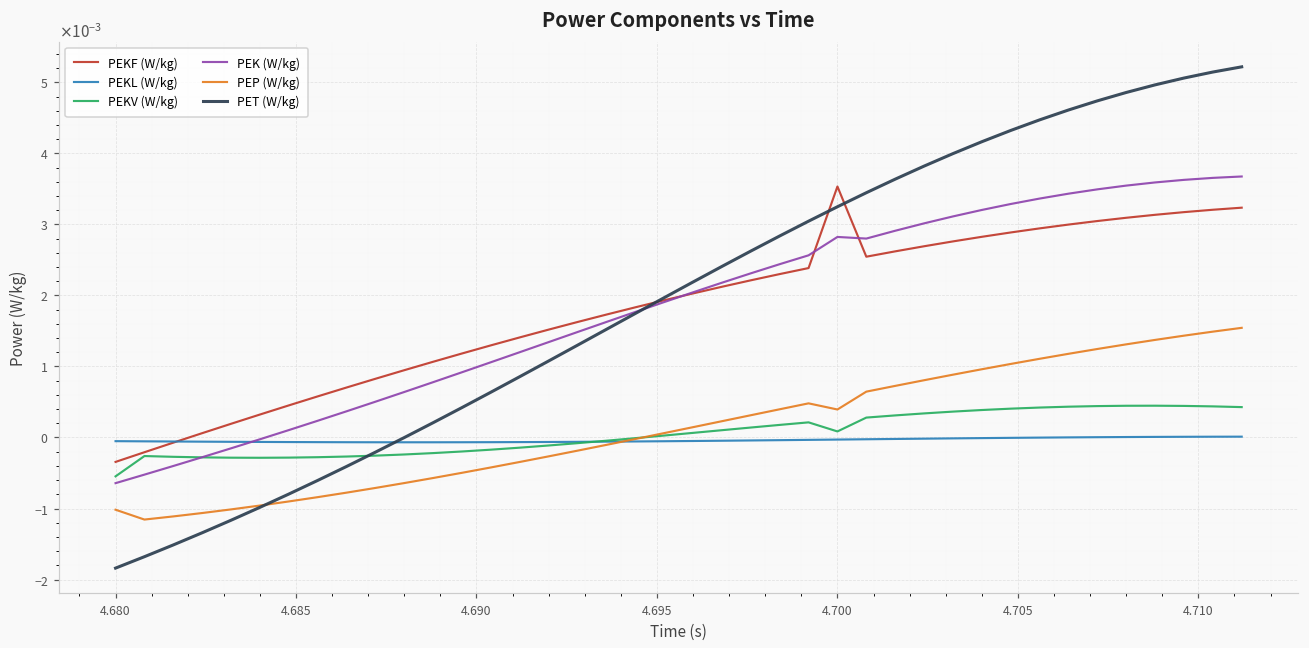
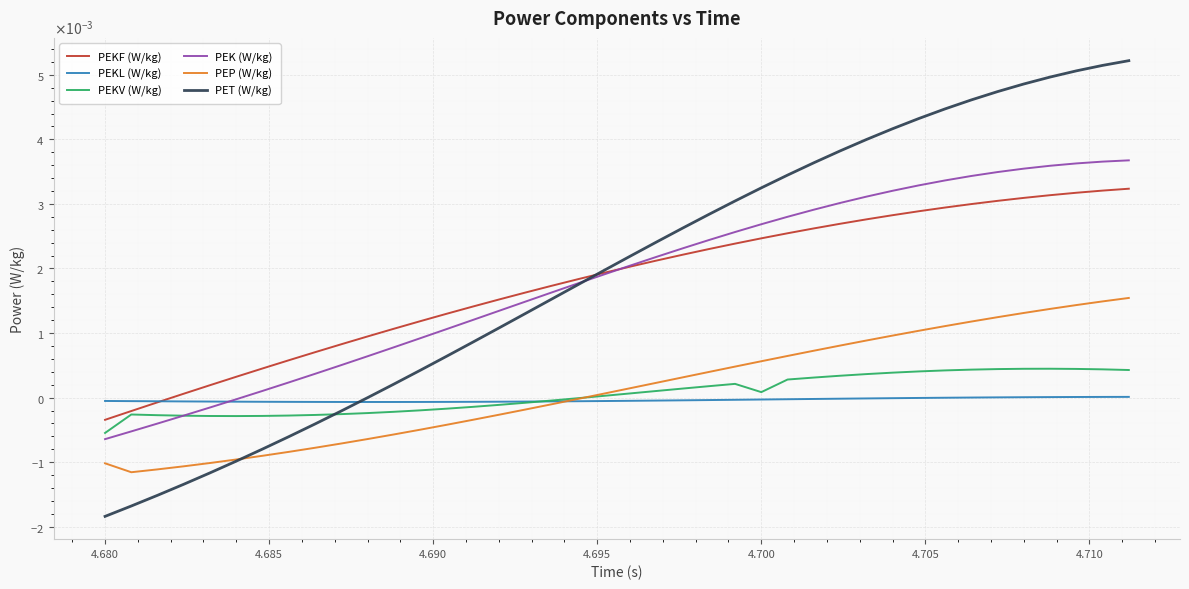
  {
    "PEKF (W/kg)": {
      "4.680": -0.0003,
-     "4.700": 0.0035
+     "4.700": 0.0025
    },
    "PEKL (W/kg)": {
      "4.680": -0.0001,
      "4.700": 0.0000
    },
    "PEKV (W/kg)": {
      "4.680": -0.0005,
      "4.700": 0.0001
    },
    "PEK (W/kg)": {
      "4.680": -0.0006,
-     "4.700": 0.0028
+     "4.700": 0.0027
    },
    "PEP (W/kg)": {
      "4.680": -0.0010,
-     "4.700": 0.0004
+     "4.700": 0.0006
    },
    "PET (W/kg)": {
      "4.680": -0.0018,
      "4.700": 0.0032
    }
  }
